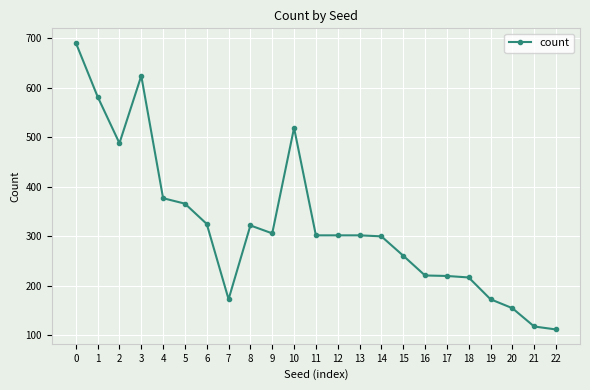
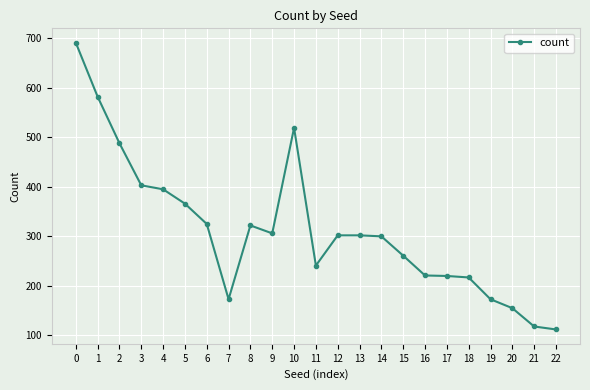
  {
    "0": 690,
    "1": 580,
    "2": 490,
-   "3": 620,
-   "4": 380,
+   "3": 400,
+   "4": 400,
    "5": 370,
    "6": 330,
    "7": 170,
    "8": 320,
    "9": 310,
    "10": 520,
-   "11": 300,
+   "11": 240,
    "12": 300,
    "13": 300,
    "14": 300,
    "15": 260,
    "16": 220,
    "17": 220,
    "18": 220,
    "19": 170,
    "20": 160,
    "21": 120,
    "22": 110
  }
